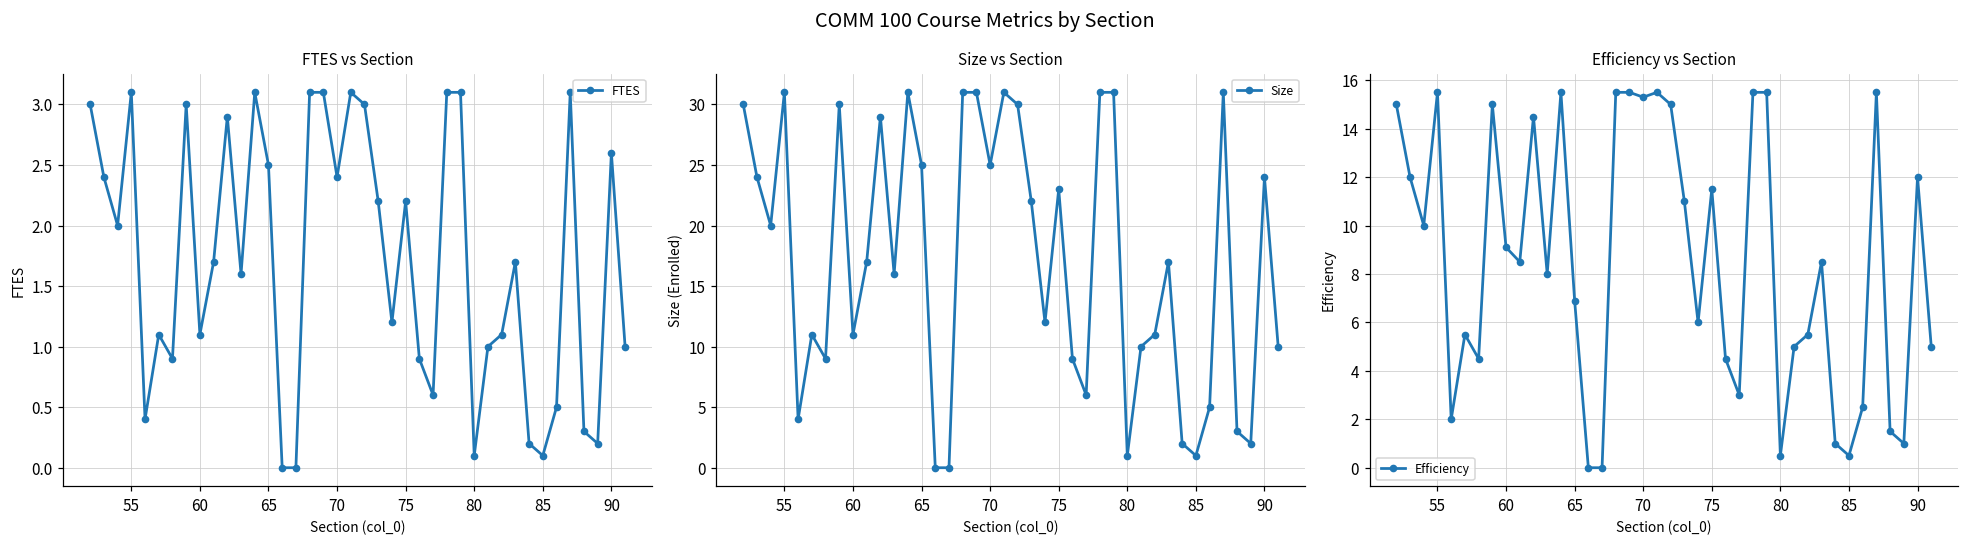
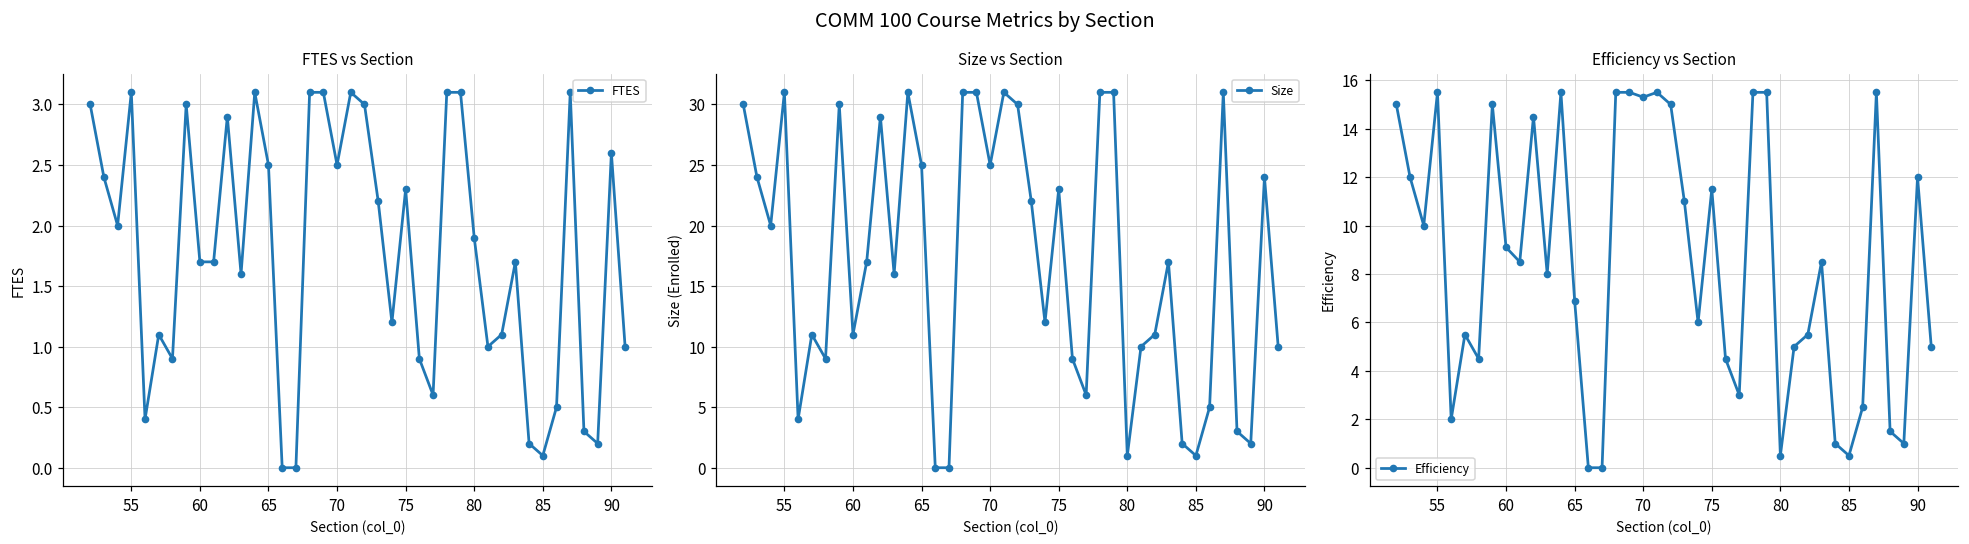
  {
    "FTES vs Section": {
      "55": 3.1,
-     "60": 1.1,
+     "60": 1.7,
      "65": 2.5,
-     "70": 2.4,
-     "75": 2.2,
-     "80": 0.1,
+     "70": 2.5,
+     "75": 2.3,
+     "80": 1.9,
      "85": 0.1,
      "90": 2.6
    },
    "Size vs Section": {
      "55": 31.0,
      "60": 11.0,
      "65": 25.0,
      "70": 25.0,
      "75": 23.0,
      "80": 1.0,
      "85": 1.0,
      "90": 24.0
    },
    "Efficiency vs Section": {
      "55": 15.5,
      "60": 9.1,
      "65": 6.9,
      "70": 15.3,
      "75": 11.5,
      "80": 0.5,
      "85": 0.5,
      "90": 12.0
    }
  }
